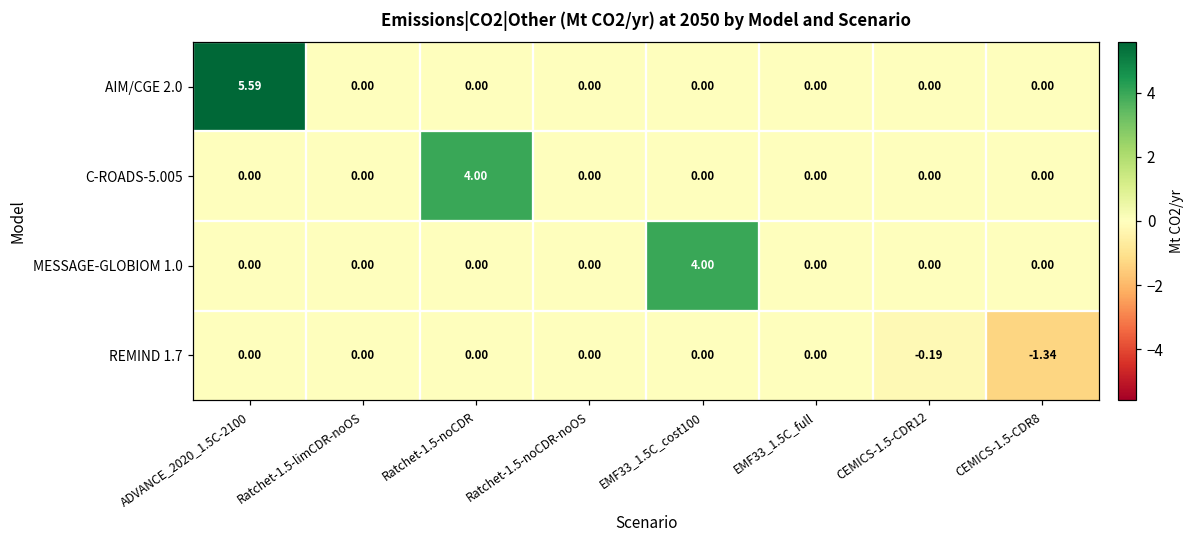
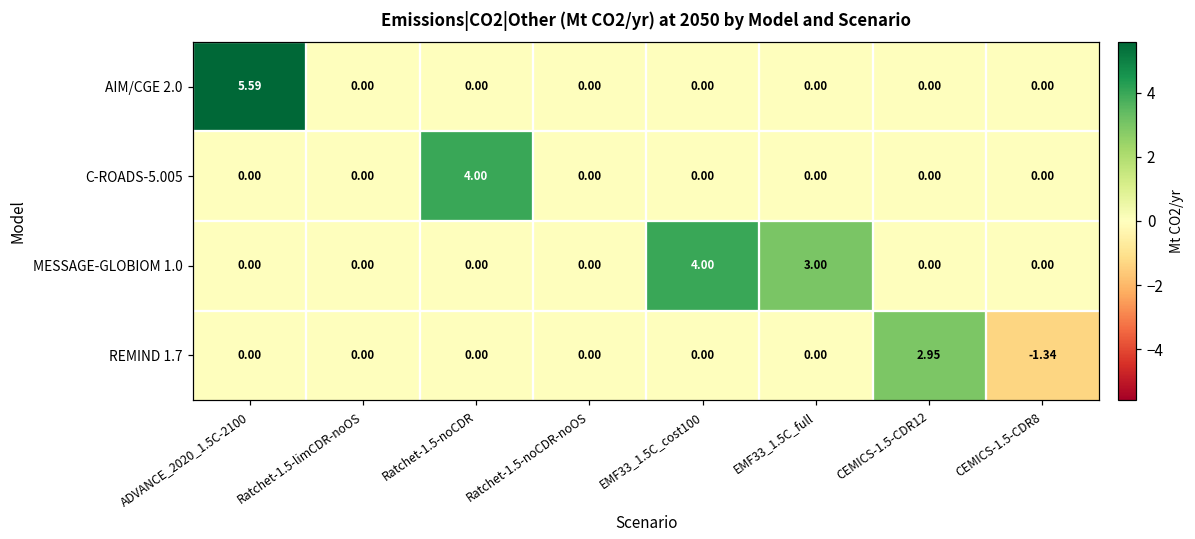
  {
    "AIM/CGE 2.0": {
      "ADVANCE_2020_1.5C-2100": 5.59,
      "Ratchet-1.5-limCDR-noOS": 0.00,
      "Ratchet-1.5-noCDR": 0.00,
      "Ratchet-1.5-noCDR-noOS": 0.00,
      "EMF33_1.5C_cost100": 0.00,
      "EMF33_1.5C_full": 0.00,
      "CEMICS-1.5-CDR12": 0.00,
      "CEMICS-1.5-CDR8": 0.00
    },
    "C-ROADS-5.005": {
      "ADVANCE_2020_1.5C-2100": 0.00,
      "Ratchet-1.5-limCDR-noOS": 0.00,
      "Ratchet-1.5-noCDR": 4.00,
      "Ratchet-1.5-noCDR-noOS": 0.00,
      "EMF33_1.5C_cost100": 0.00,
      "EMF33_1.5C_full": 0.00,
      "CEMICS-1.5-CDR12": 0.00,
      "CEMICS-1.5-CDR8": 0.00
    },
    "MESSAGE-GLOBIOM 1.0": {
      "ADVANCE_2020_1.5C-2100": 0.00,
      "Ratchet-1.5-limCDR-noOS": 0.00,
      "Ratchet-1.5-noCDR": 0.00,
      "Ratchet-1.5-noCDR-noOS": 0.00,
      "EMF33_1.5C_cost100": 4.00,
-     "EMF33_1.5C_full": 0.00,
+     "EMF33_1.5C_full": 3.00,
      "CEMICS-1.5-CDR12": 0.00,
      "CEMICS-1.5-CDR8": 0.00
    },
    "REMIND 1.7": {
      "ADVANCE_2020_1.5C-2100": 0.00,
      "Ratchet-1.5-limCDR-noOS": 0.00,
      "Ratchet-1.5-noCDR": 0.00,
      "Ratchet-1.5-noCDR-noOS": 0.00,
      "EMF33_1.5C_cost100": 0.00,
      "EMF33_1.5C_full": 0.00,
-     "CEMICS-1.5-CDR12": -0.19,
+     "CEMICS-1.5-CDR12": 2.95,
      "CEMICS-1.5-CDR8": -1.34
    }
  }
